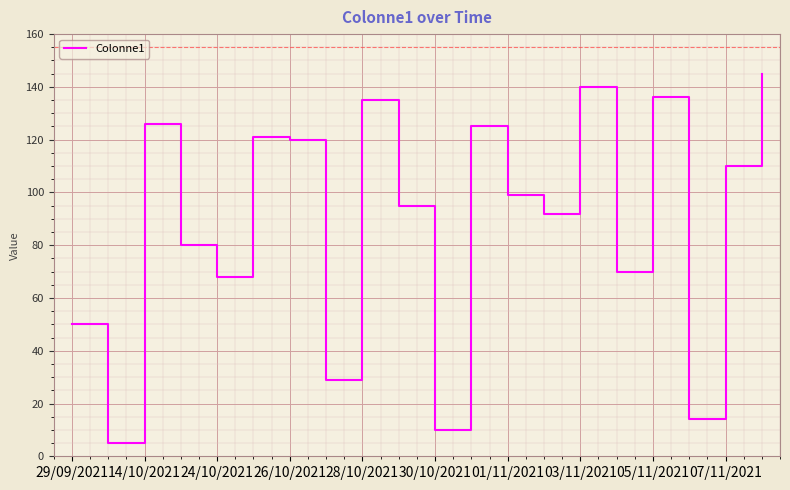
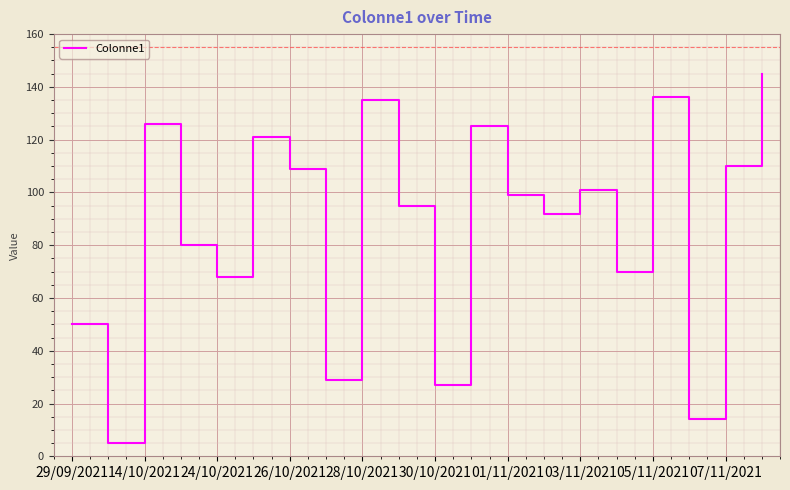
  {
    "29/09/2021": 50,
    "14/10/2021": 126,
    "24/10/2021": 68,
-   "26/10/2021": 120,
+   "26/10/2021": 109,
    "28/10/2021": 135,
-   "30/10/2021": 10,
+   "30/10/2021": 27,
    "01/11/2021": 99,
-   "03/11/2021": 140,
+   "03/11/2021": 101,
    "05/11/2021": 136,
    "07/11/2021": 110
  }
